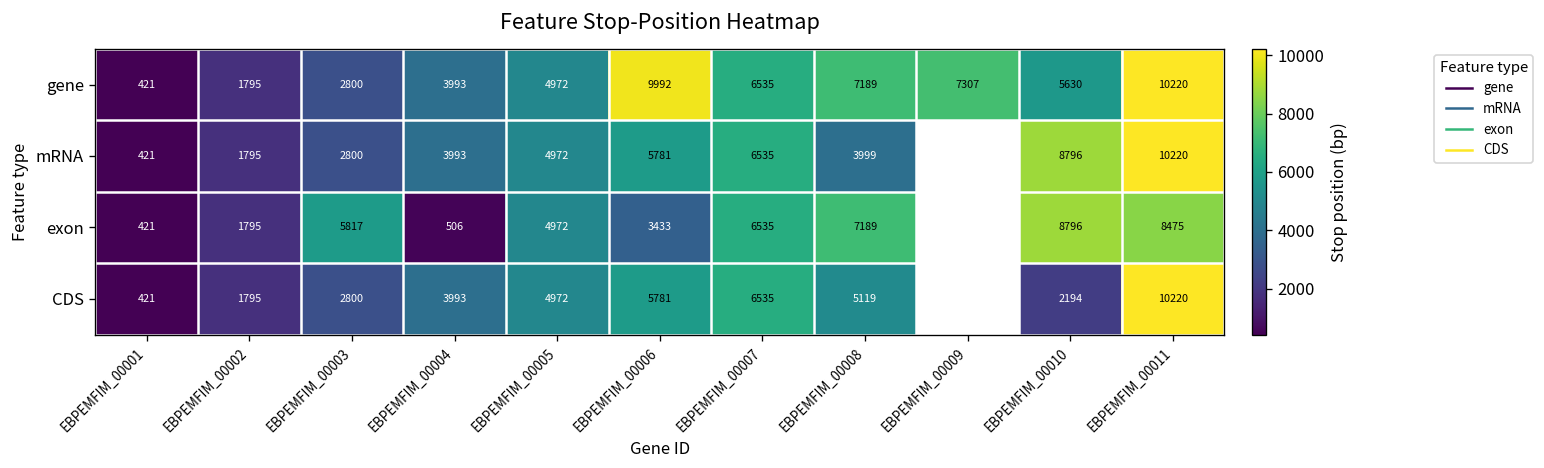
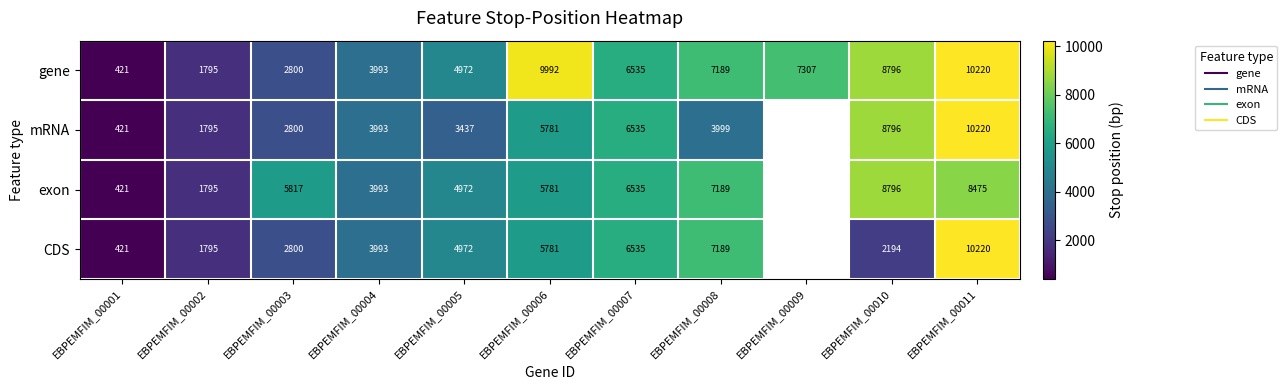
  {
    "gene": {
      "EBPEMFIM_00001": 421,
      "EBPEMFIM_00002": 1795,
      "EBPEMFIM_00003": 2800,
      "EBPEMFIM_00004": 3993,
      "EBPEMFIM_00005": 4972,
      "EBPEMFIM_00006": 9992,
      "EBPEMFIM_00007": 6535,
      "EBPEMFIM_00008": 7189,
      "EBPEMFIM_00009": 7307,
-     "EBPEMFIM_00010": 5630,
+     "EBPEMFIM_00010": 8796,
      "EBPEMFIM_00011": 10220
    },
    "mRNA": {
      "EBPEMFIM_00001": 421,
      "EBPEMFIM_00002": 1795,
      "EBPEMFIM_00003": 2800,
      "EBPEMFIM_00004": 3993,
-     "EBPEMFIM_00005": 4972,
+     "EBPEMFIM_00005": 3437,
      "EBPEMFIM_00006": 5781,
      "EBPEMFIM_00007": 6535,
      "EBPEMFIM_00008": 3999,
      "EBPEMFIM_00010": 8796,
      "EBPEMFIM_00011": 10220
    },
    "exon": {
      "EBPEMFIM_00001": 421,
      "EBPEMFIM_00002": 1795,
      "EBPEMFIM_00003": 5817,
-     "EBPEMFIM_00004": 506,
+     "EBPEMFIM_00004": 3993,
      "EBPEMFIM_00005": 4972,
-     "EBPEMFIM_00006": 3433,
+     "EBPEMFIM_00006": 5781,
      "EBPEMFIM_00007": 6535,
      "EBPEMFIM_00008": 7189,
      "EBPEMFIM_00010": 8796,
      "EBPEMFIM_00011": 8475
    },
    "CDS": {
      "EBPEMFIM_00001": 421,
      "EBPEMFIM_00002": 1795,
      "EBPEMFIM_00003": 2800,
      "EBPEMFIM_00004": 3993,
      "EBPEMFIM_00005": 4972,
      "EBPEMFIM_00006": 5781,
      "EBPEMFIM_00007": 6535,
-     "EBPEMFIM_00008": 5119,
+     "EBPEMFIM_00008": 7189,
      "EBPEMFIM_00010": 2194,
      "EBPEMFIM_00011": 10220
    }
  }
